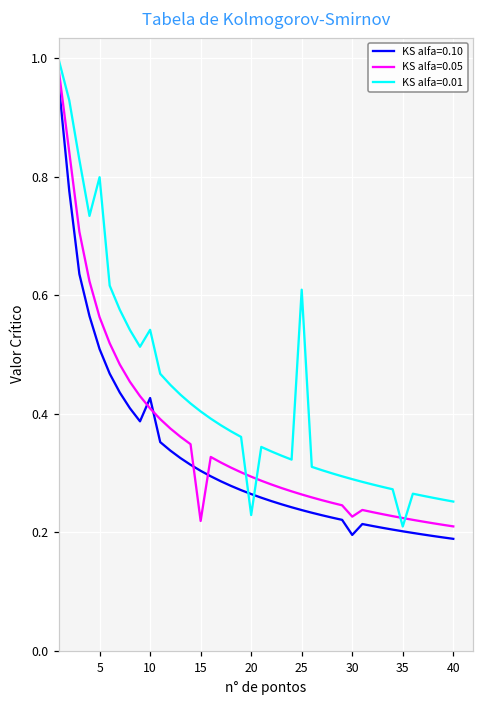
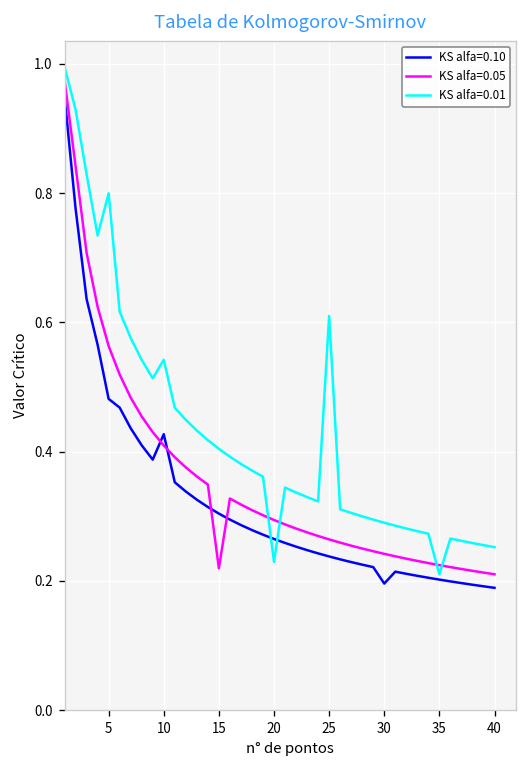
  {
    "KS alfa=0.10": {
-     "5": 0.51,
+     "5": 0.48,
      "10": 0.43,
      "15": 0.30,
      "20": 0.26,
      "25": 0.24,
      "30": 0.20,
      "35": 0.20,
      "40": 0.19
    },
    "KS alfa=0.05": {
      "5": 0.56,
      "10": 0.41,
      "15": 0.22,
      "20": 0.29,
      "25": 0.26,
-     "30": 0.23,
+     "30": 0.24,
      "35": 0.22,
      "40": 0.21
    },
    "KS alfa=0.01": {
      "5": 0.80,
      "10": 0.54,
      "15": 0.40,
      "20": 0.23,
      "25": 0.61,
      "30": 0.29,
      "35": 0.21,
      "40": 0.25
    }
  }
